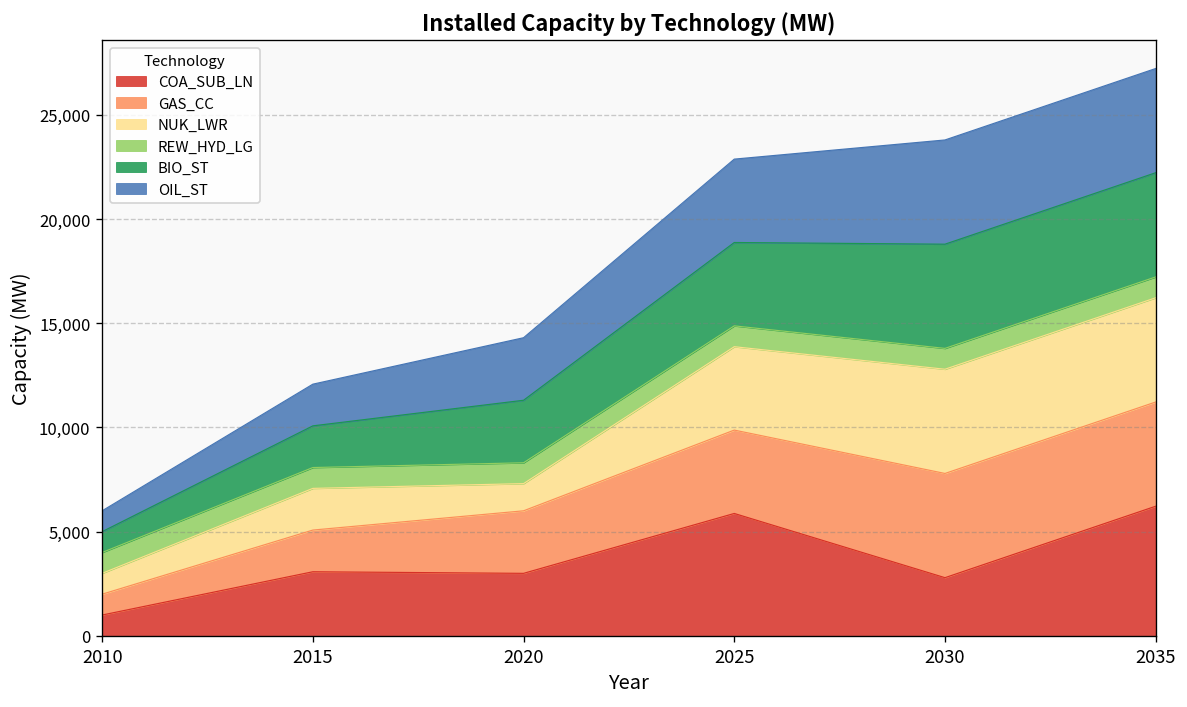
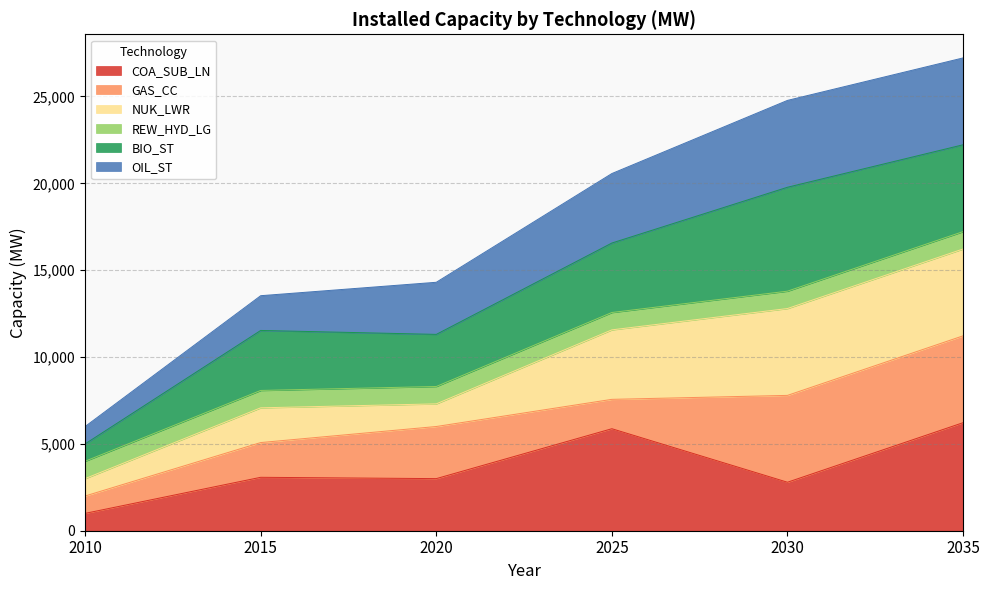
  {
    "COA_SUB_LN": {
      "2010": "1,000",
      "2015": "3,100",
      "2020": "3,000",
      "2025": "5,900",
      "2030": "2,800",
      "2035": "6,200"
    },
    "GAS_CC": {
      "2010": "1,000",
      "2015": "2,000",
      "2020": "3,000",
-     "2025": "4,000",
+     "2025": "1,700",
      "2030": "5,000",
      "2035": "5,000"
    },
    "NUK_LWR": {
      "2010": "1,000",
      "2015": "2,000",
      "2020": "1,300",
      "2025": "4,000",
      "2030": "5,000",
      "2035": "5,000"
    },
    "REW_HYD_LG": {
      "2010": "1,000",
      "2015": "1,000",
      "2020": "1,000",
      "2025": "1,000",
      "2030": "1,000",
      "2035": "1,000"
    },
    "BIO_ST": {
      "2010": "1,000",
-     "2015": "2,000",
+     "2015": "3,500",
      "2020": "3,000",
      "2025": "4,000",
-     "2030": "5,000",
+     "2030": "6,000",
      "2035": "5,000"
    },
    "OIL_ST": {
      "2010": "1,000",
      "2015": "2,000",
      "2020": "3,000",
      "2025": "4,000",
      "2030": "5,000",
      "2035": "5,000"
    }
  }
